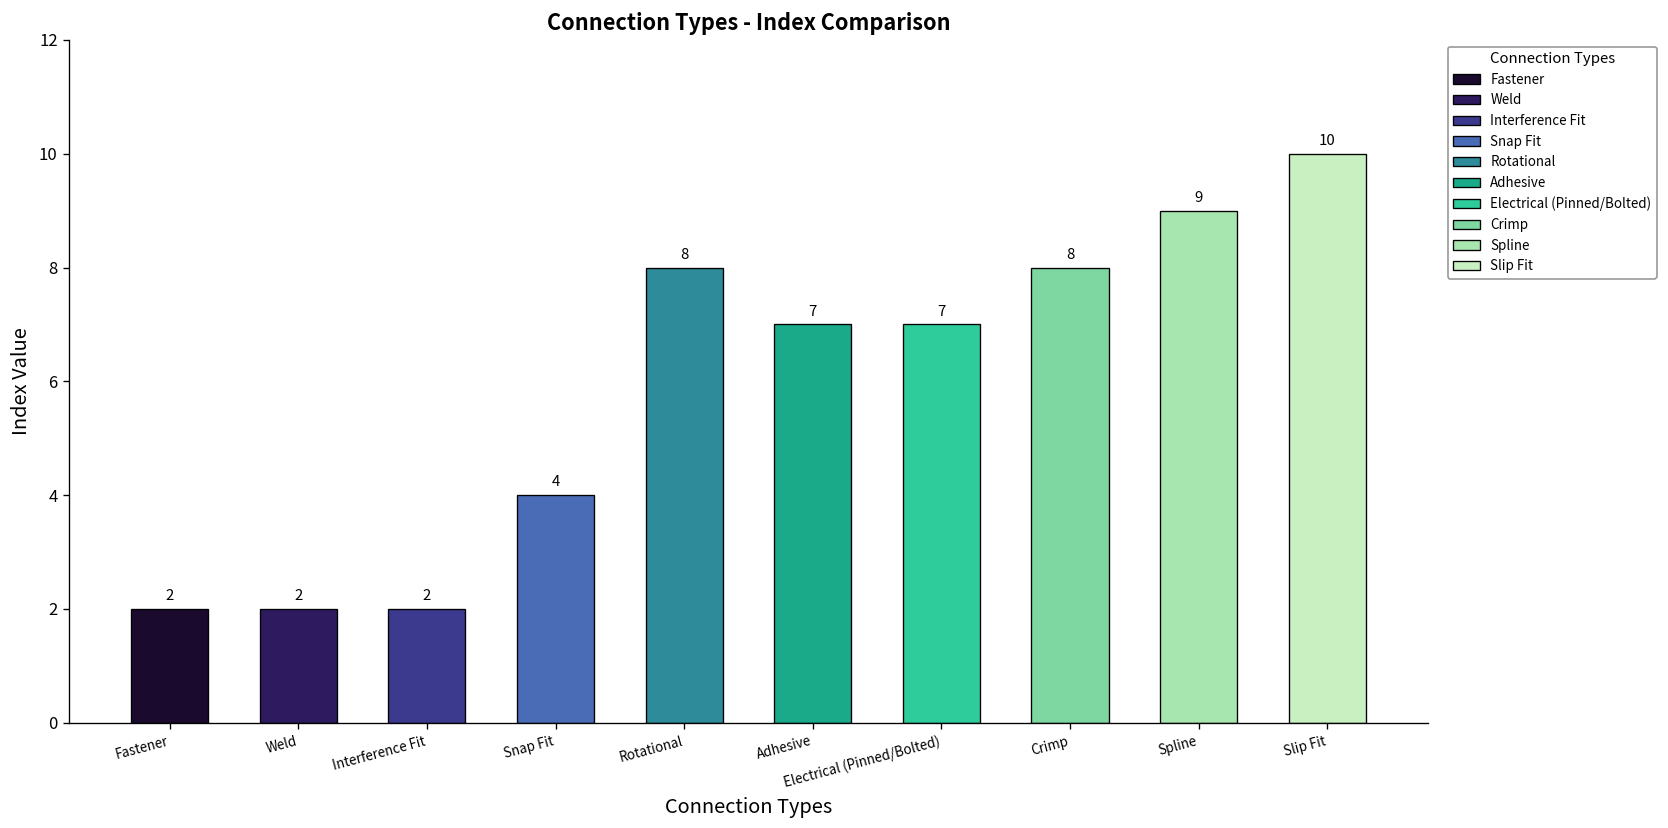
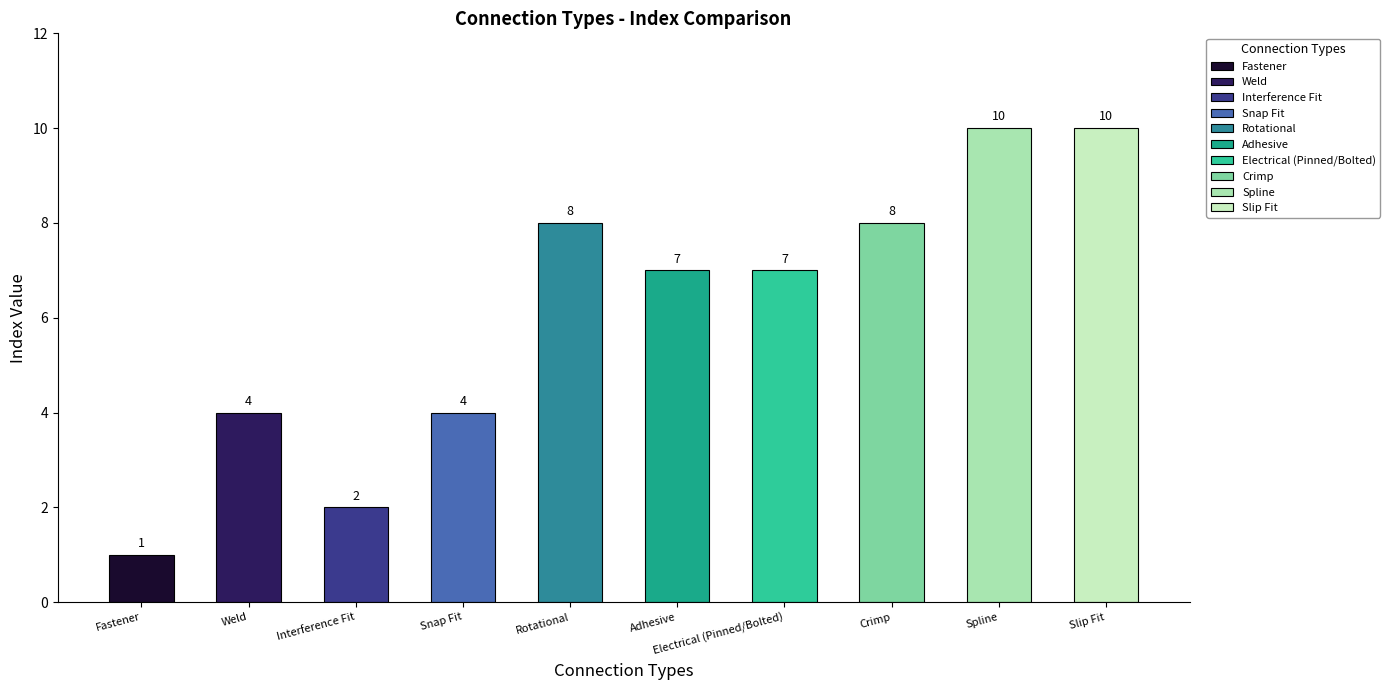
  {
-   "Fastener": 2,
-   "Weld": 2,
+   "Fastener": 1,
+   "Weld": 4,
    "Interference Fit": 2,
    "Snap Fit": 4,
    "Rotational": 8,
    "Adhesive": 7,
    "Electrical (Pinned/Bolted)": 7,
    "Crimp": 8,
-   "Spline": 9,
+   "Spline": 10,
    "Slip Fit": 10
  }
